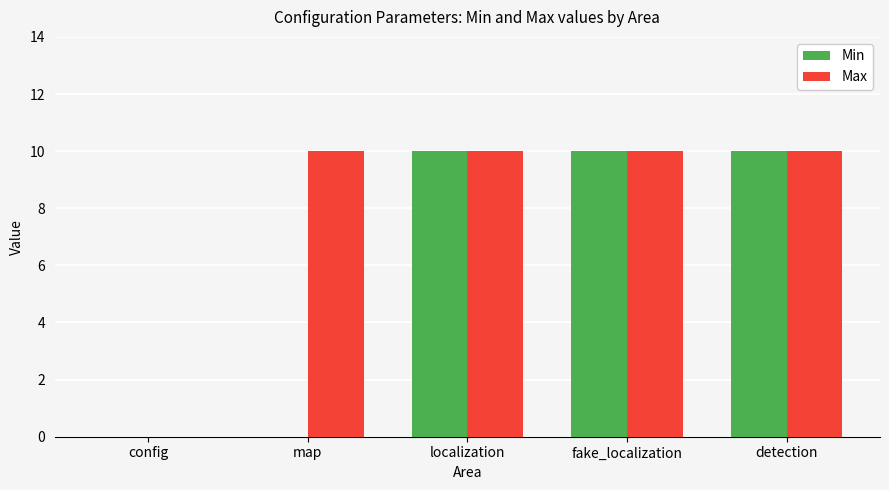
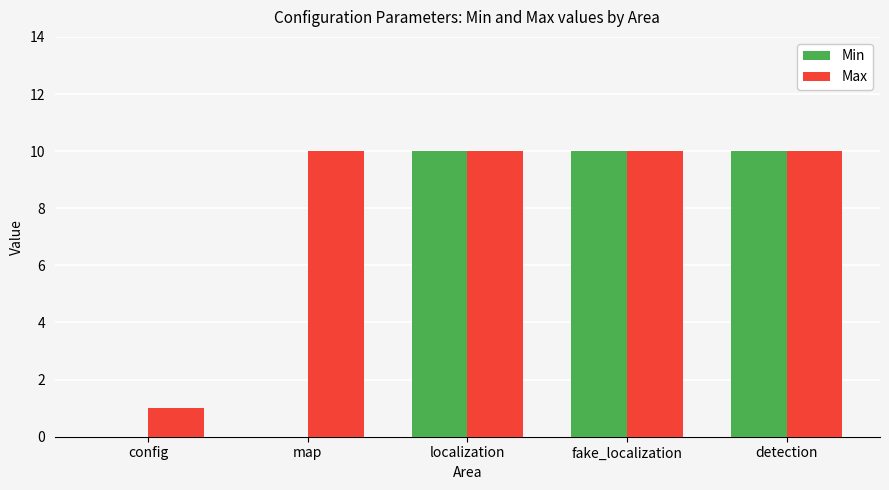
  {
    "Min": {
      "config": 0,
      "map": 0,
      "localization": 10,
      "fake_localization": 10,
      "detection": 10
    },
    "Max": {
-     "config": 0,
+     "config": 1,
      "map": 10,
      "localization": 10,
      "fake_localization": 10,
      "detection": 10
    }
  }
